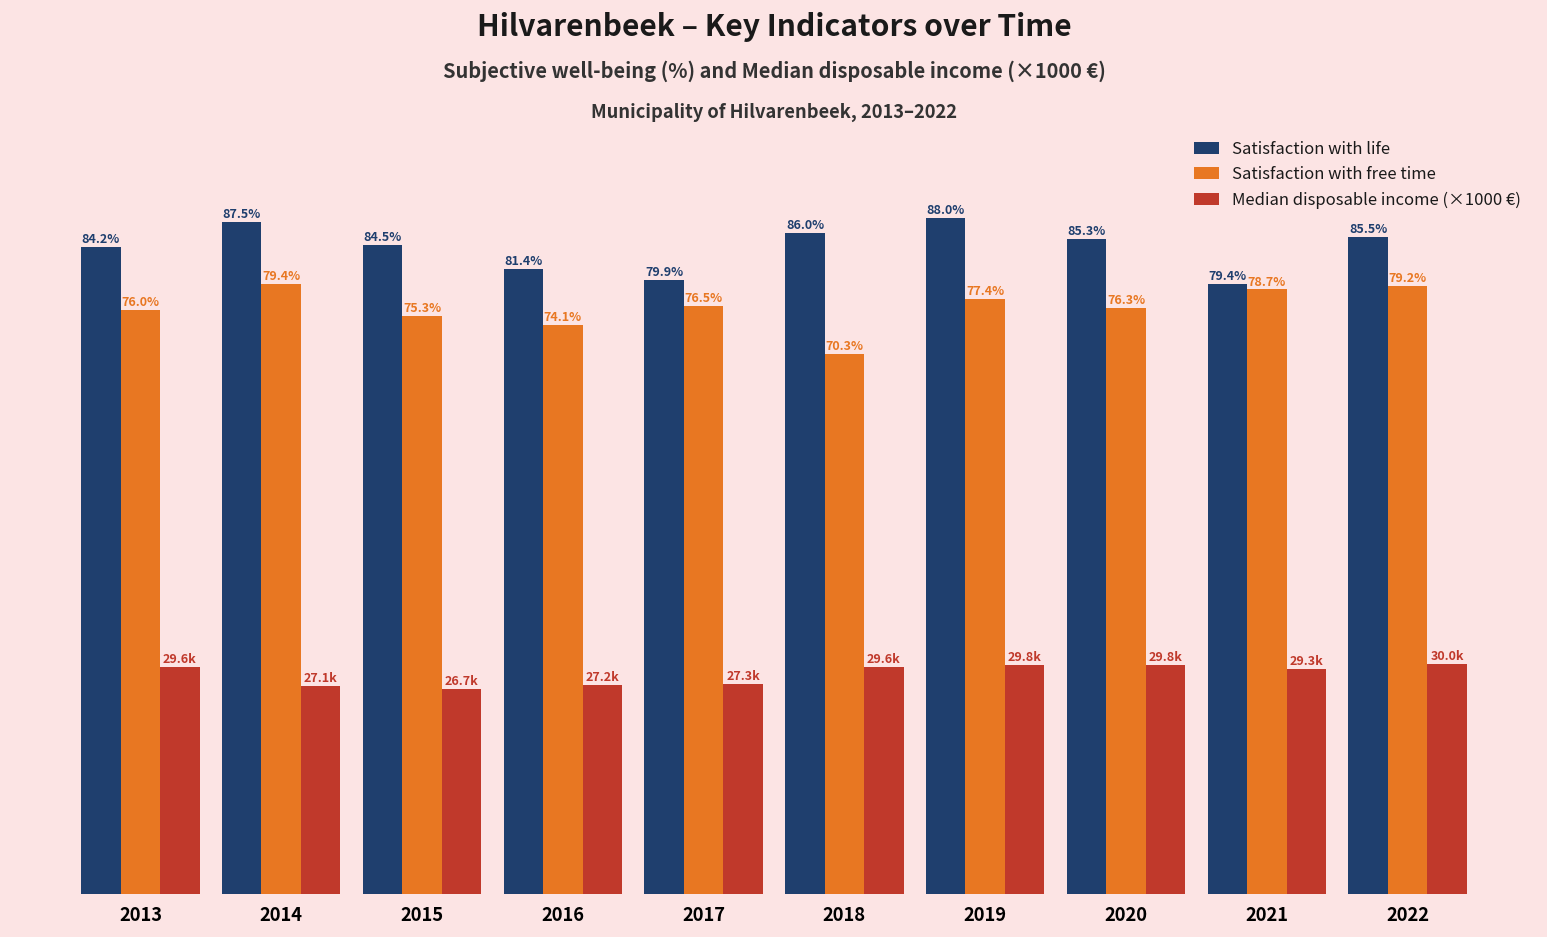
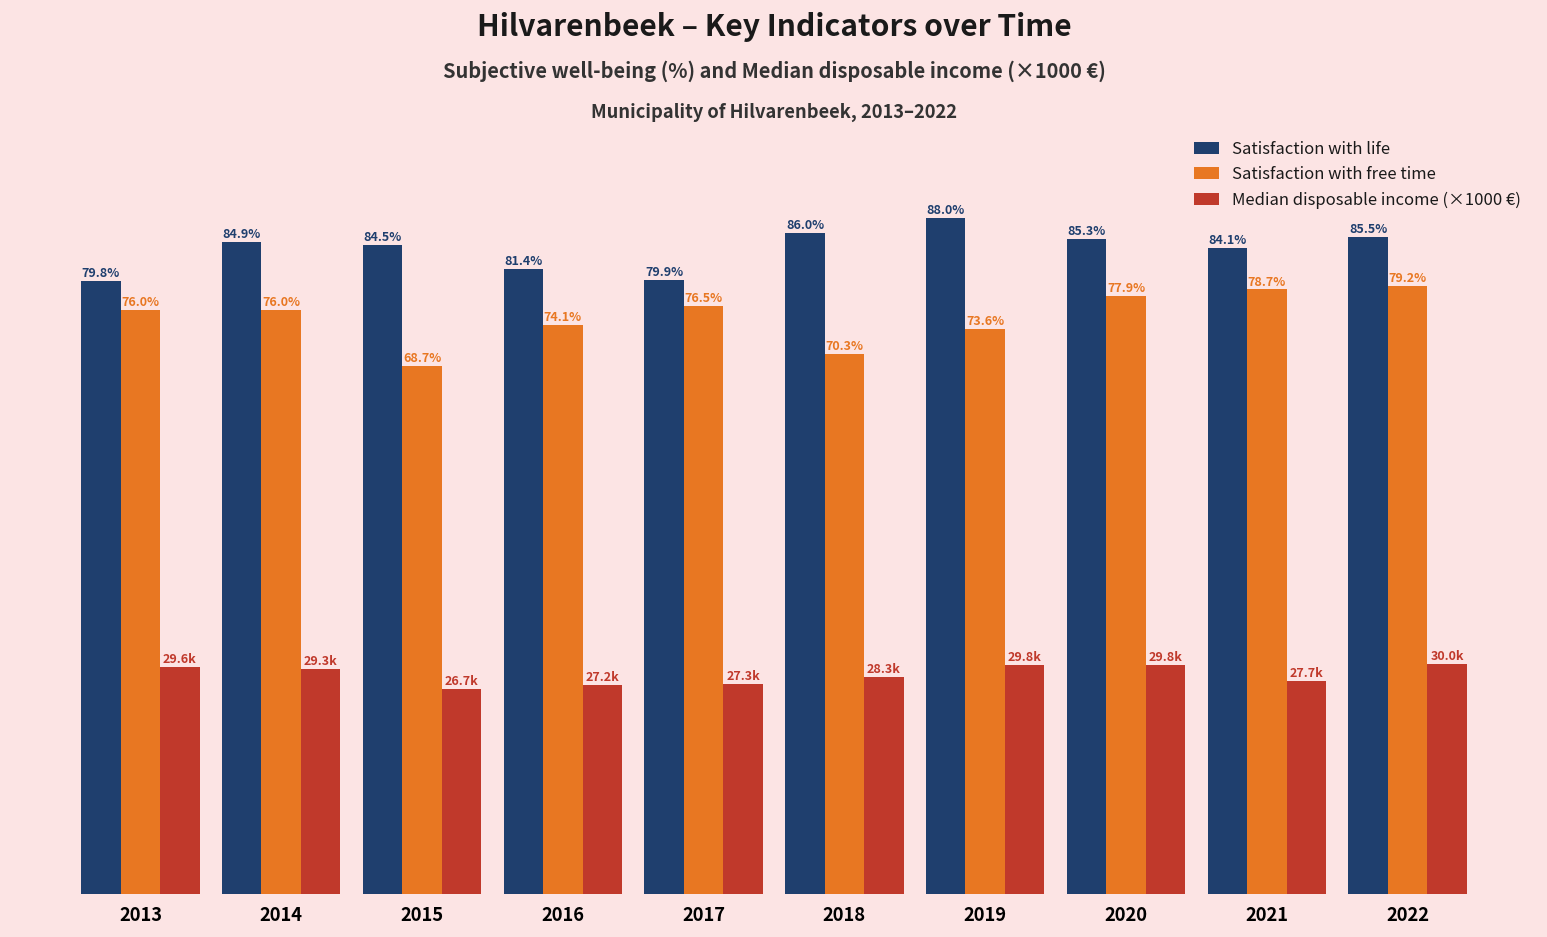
  {
    "Satisfaction with life": {
-     "2013": "84.2%",
-     "2014": "87.5%",
+     "2013": "79.8%",
+     "2014": "84.9%",
      "2015": "84.5%",
      "2016": "81.4%",
      "2017": "79.9%",
      "2018": "86.0%",
      "2019": "88.0%",
      "2020": "85.3%",
-     "2021": "79.4%",
+     "2021": "84.1%",
      "2022": "85.5%"
    },
    "Satisfaction with free time": {
      "2013": "76.0%",
-     "2014": "79.4%",
-     "2015": "75.3%",
+     "2014": "76.0%",
+     "2015": "68.7%",
      "2016": "74.1%",
      "2017": "76.5%",
      "2018": "70.3%",
-     "2019": "77.4%",
-     "2020": "76.3%",
+     "2019": "73.6%",
+     "2020": "77.9%",
      "2021": "78.7%",
      "2022": "79.2%"
    },
    "Median disposable income (×1000 €)": {
      "2013": "29.6k",
-     "2014": "27.1k",
+     "2014": "29.3k",
      "2015": "26.7k",
      "2016": "27.2k",
      "2017": "27.3k",
-     "2018": "29.6k",
+     "2018": "28.3k",
      "2019": "29.8k",
      "2020": "29.8k",
-     "2021": "29.3k",
+     "2021": "27.7k",
      "2022": "30.0k"
    }
  }
